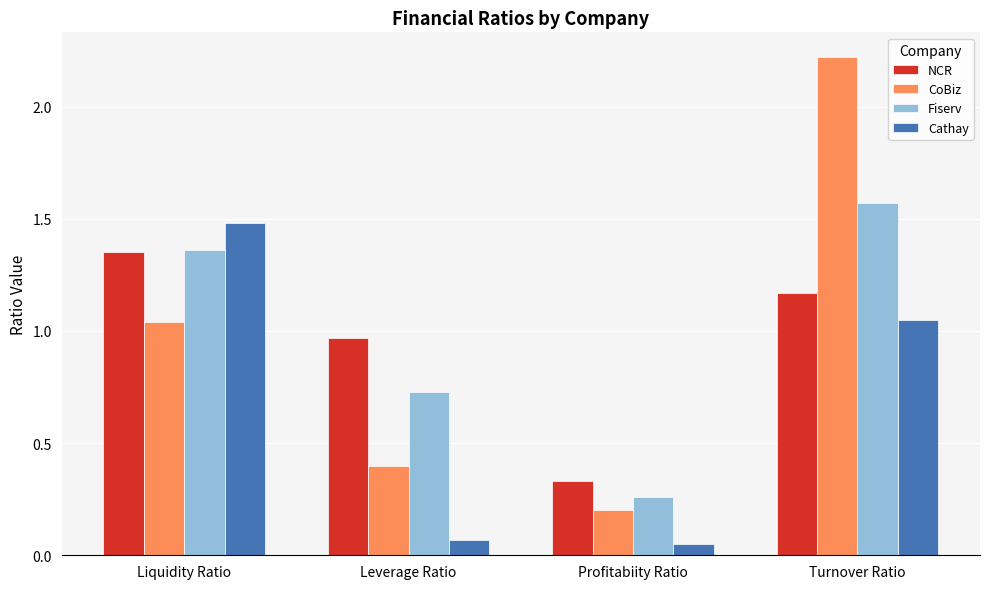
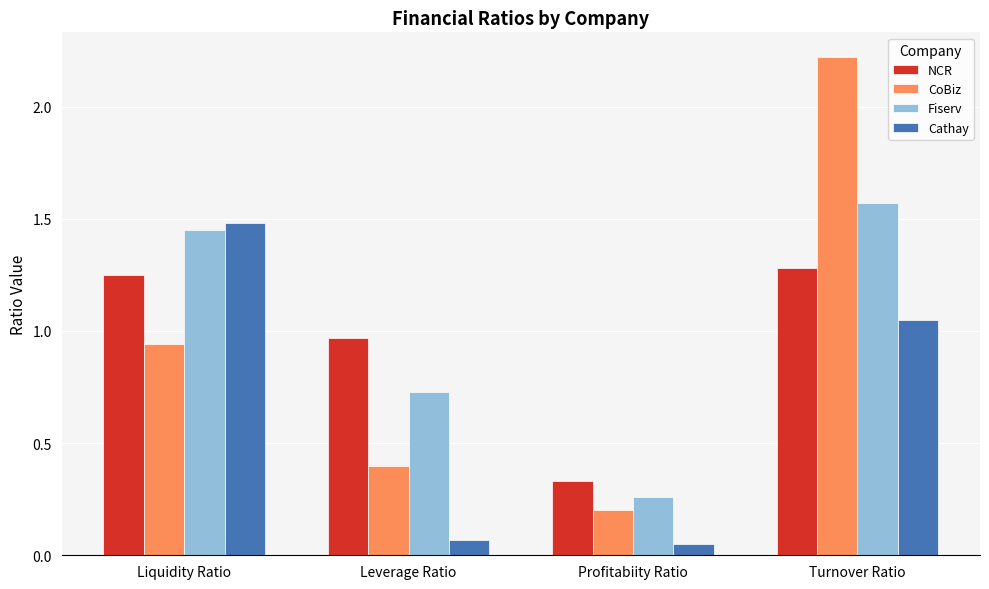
  {
    "NCR": {
-     "Liquidity Ratio": 1.35,
+     "Liquidity Ratio": 1.25,
      "Leverage Ratio": 0.97,
      "Profitabiity Ratio": 0.33,
-     "Turnover Ratio": 1.17
+     "Turnover Ratio": 1.28
    },
    "CoBiz": {
-     "Liquidity Ratio": 1.04,
+     "Liquidity Ratio": 0.94,
      "Leverage Ratio": 0.40,
      "Profitabiity Ratio": 0.20,
      "Turnover Ratio": 2.22
    },
    "Fiserv": {
-     "Liquidity Ratio": 1.36,
+     "Liquidity Ratio": 1.45,
      "Leverage Ratio": 0.73,
      "Profitabiity Ratio": 0.26,
      "Turnover Ratio": 1.57
    },
    "Cathay": {
      "Liquidity Ratio": 1.48,
      "Leverage Ratio": 0.07,
      "Profitabiity Ratio": 0.05,
      "Turnover Ratio": 1.05
    }
  }
